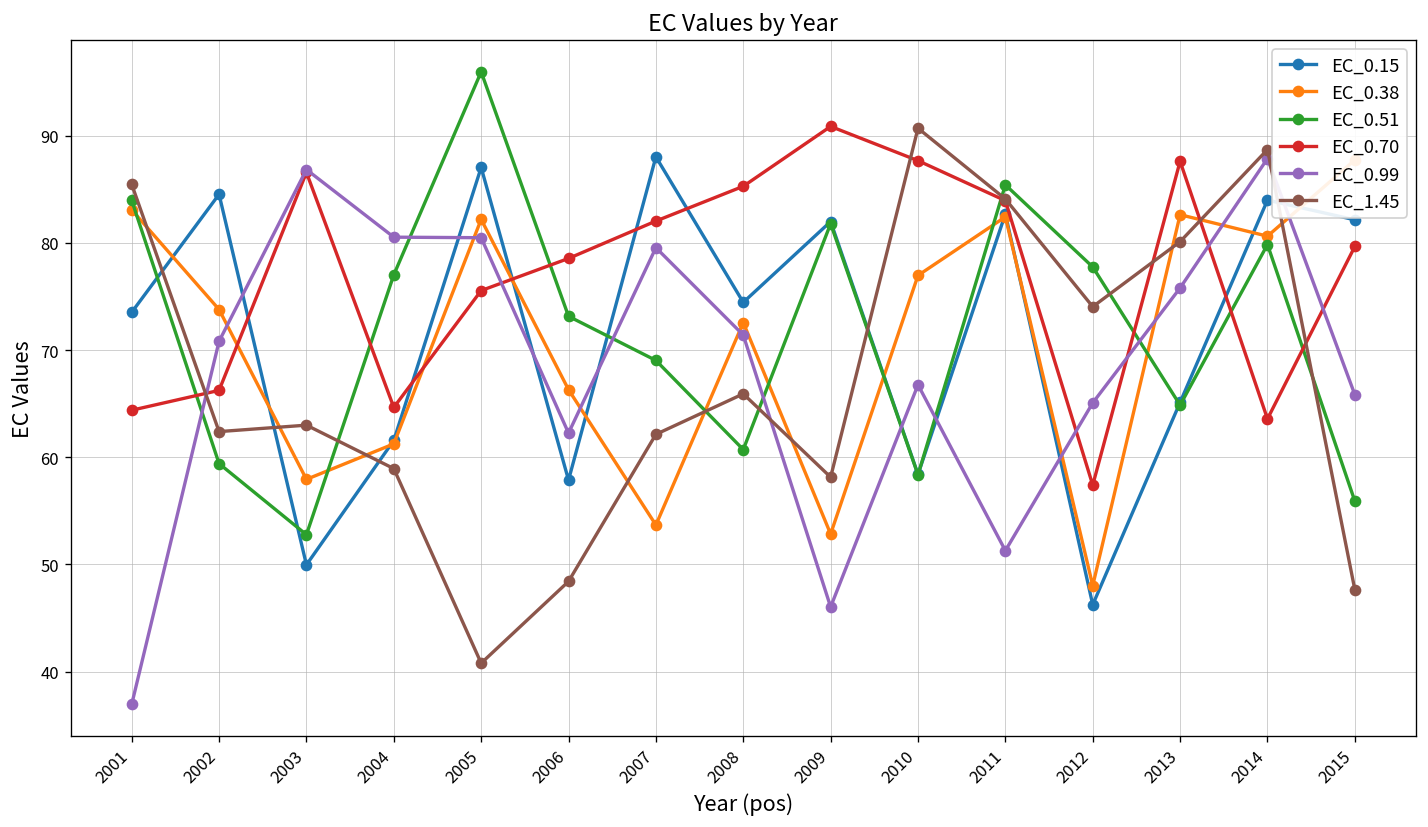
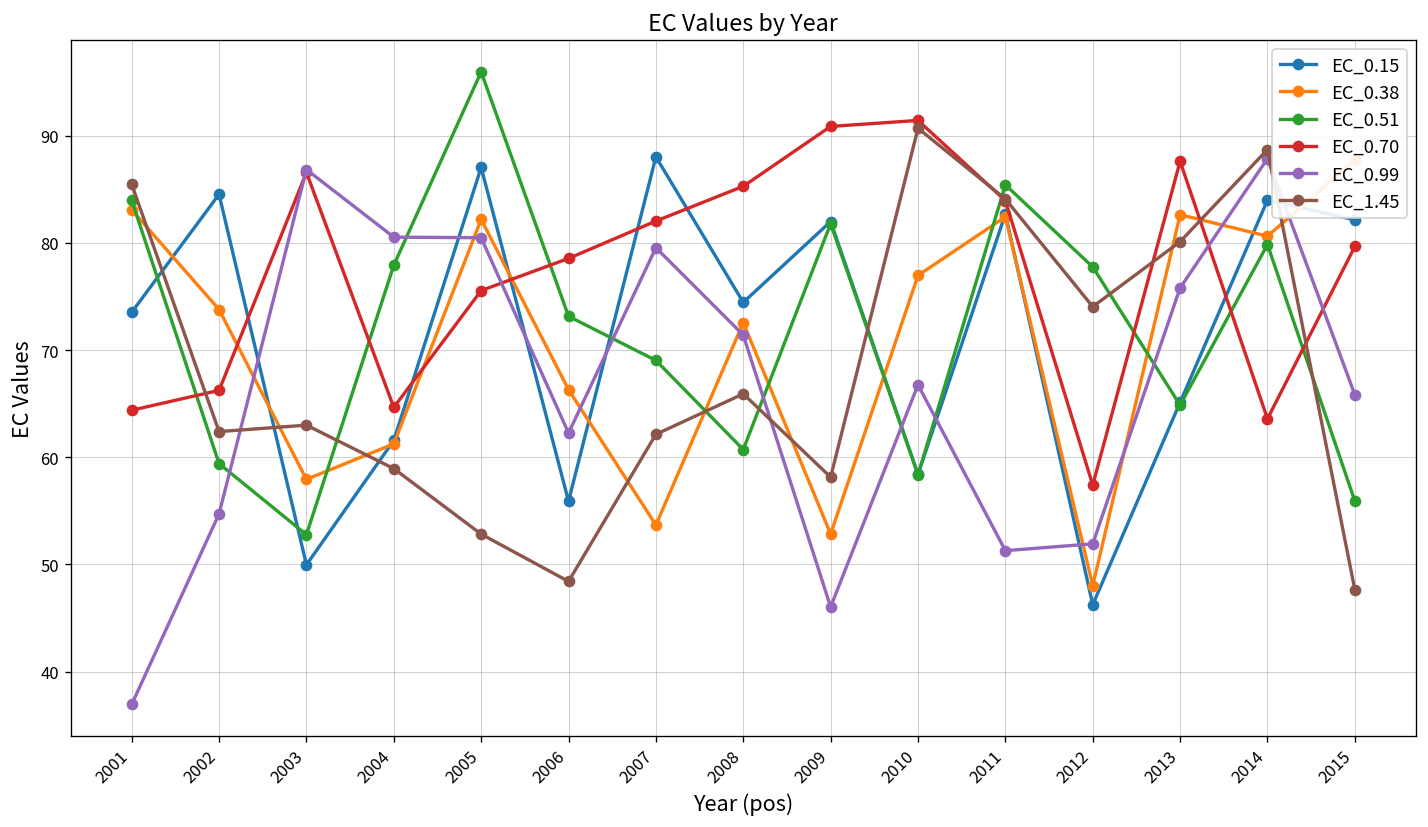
  {
    "EC_0.15": {
      "2001": 74,
      "2002": 85,
      "2003": 50,
      "2004": 62,
      "2005": 87,
-     "2006": 58,
+     "2006": 56,
      "2007": 88,
      "2008": 74,
      "2012": 46,
      "2014": 84
    },
    "EC_0.38": {
      "2001": 83,
      "2002": 74,
      "2003": 58,
      "2004": 61,
      "2005": 82,
      "2006": 66,
      "2007": 54,
      "2008": 73,
      "2009": 53,
      "2010": 77,
      "2012": 48,
      "2013": 83,
      "2014": 81
    },
    "EC_0.51": {
      "2001": 84,
      "2002": 59,
      "2003": 53,
-     "2004": 77,
+     "2004": 78,
      "2005": 96,
      "2006": 73,
      "2007": 69,
      "2008": 61,
      "2011": 85,
      "2012": 78,
      "2014": 80,
      "2015": 56
    },
    "EC_0.70": {
      "2001": 64,
      "2002": 66,
      "2004": 65,
      "2005": 76,
      "2006": 79,
      "2007": 82,
      "2008": 85,
      "2009": 91,
-     "2010": 88,
+     "2010": 91,
      "2012": 57,
      "2013": 88,
      "2014": 64,
      "2015": 80
    },
    "EC_0.99": {
      "2001": 37,
-     "2002": 71,
+     "2002": 55,
      "2004": 81,
      "2005": 80,
      "2006": 62,
      "2007": 80,
      "2008": 71,
      "2009": 46,
      "2010": 67,
      "2011": 51,
-     "2012": 65,
+     "2012": 52,
      "2013": 76,
      "2014": 88,
      "2015": 66
    },
    "EC_1.45": {
      "2001": 85,
      "2002": 62,
      "2003": 63,
      "2004": 59,
-     "2005": 41,
+     "2005": 53,
      "2006": 48,
      "2007": 62,
      "2008": 66,
      "2009": 58,
      "2010": 91,
      "2012": 74,
      "2013": 80,
      "2014": 89,
      "2015": 48
    }
  }
